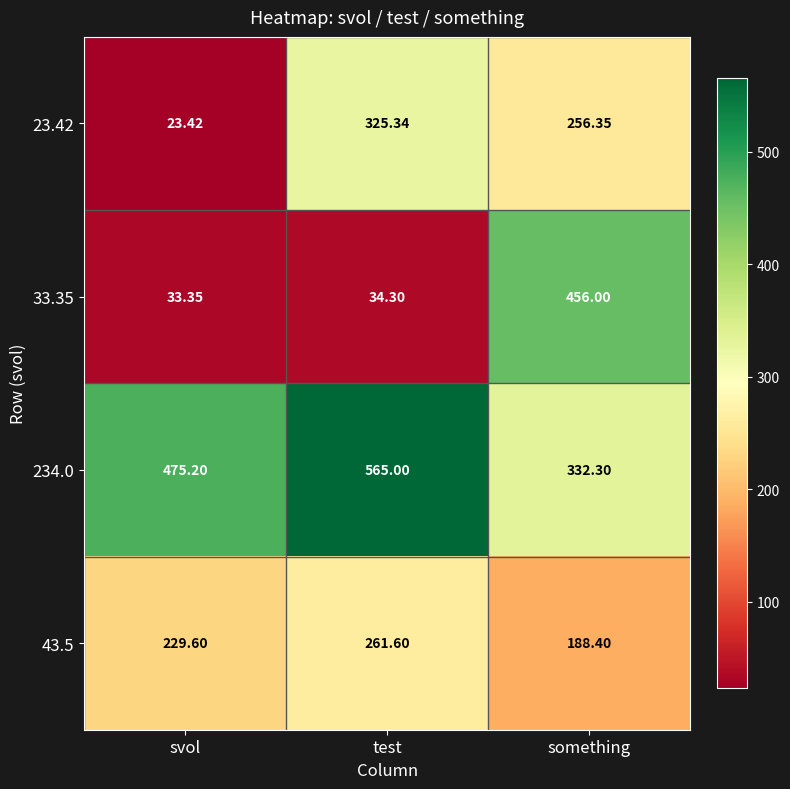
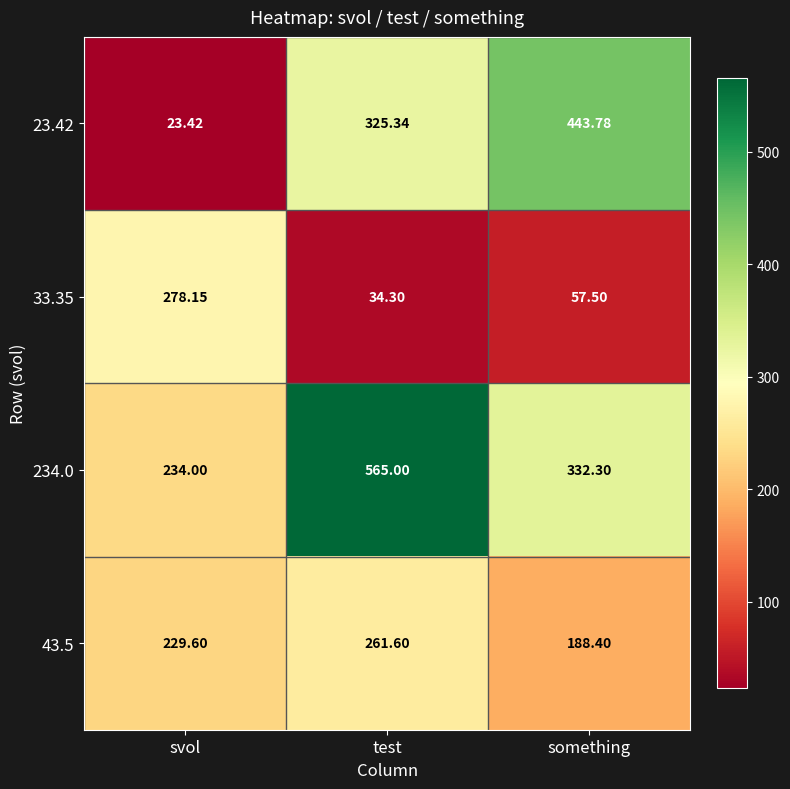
  {
    "23.42": {
      "svol": 23.42,
      "test": 325.34,
-     "something": 256.35
+     "something": 443.78
    },
    "33.35": {
-     "svol": 33.35,
+     "svol": 278.15,
      "test": 34.30,
-     "something": 456.00
+     "something": 57.50
    },
    "234.0": {
-     "svol": 475.20,
+     "svol": 234.00,
      "test": 565.00,
      "something": 332.30
    },
    "43.5": {
      "svol": 229.60,
      "test": 261.60,
      "something": 188.40
    }
  }
